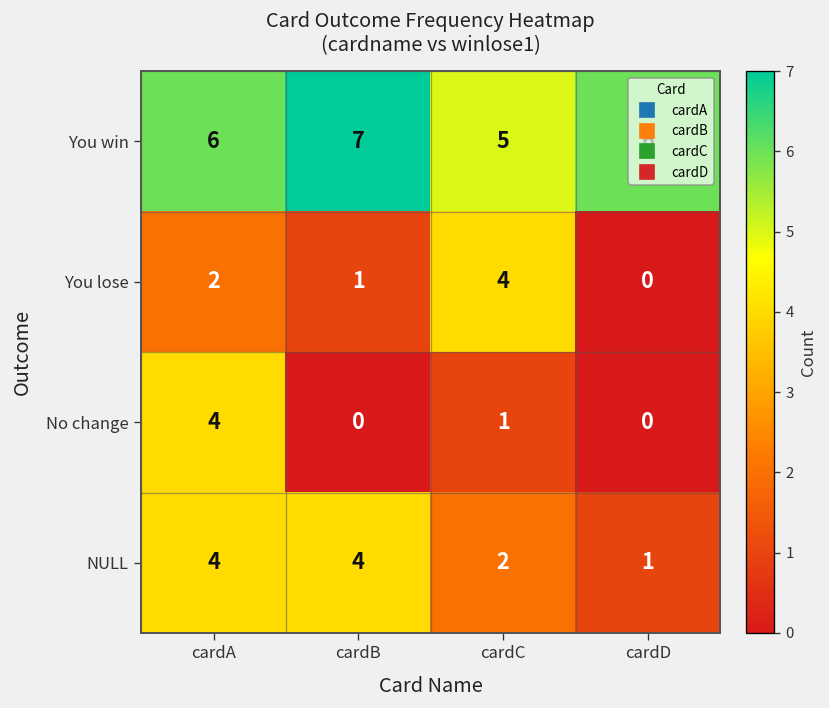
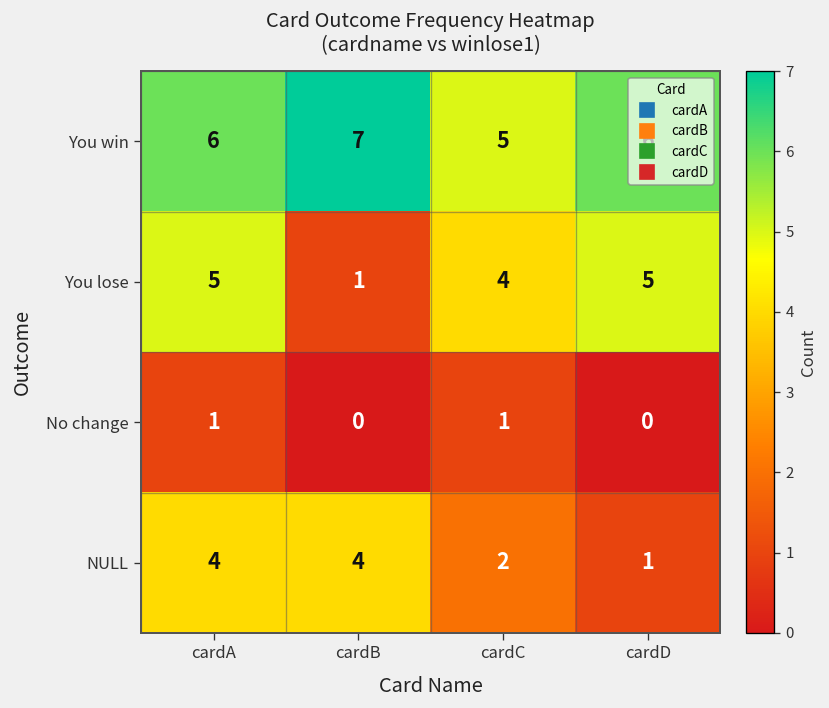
  {
    "You win": {
      "cardA": 6,
      "cardB": 7,
      "cardC": 5
    },
    "You lose": {
-     "cardA": 2,
+     "cardA": 5,
      "cardB": 1,
      "cardC": 4,
-     "cardD": 0
+     "cardD": 5
    },
    "No change": {
-     "cardA": 4,
+     "cardA": 1,
      "cardB": 0,
      "cardC": 1,
      "cardD": 0
    },
    "NULL": {
      "cardA": 4,
      "cardB": 4,
      "cardC": 2,
      "cardD": 1
    }
  }
